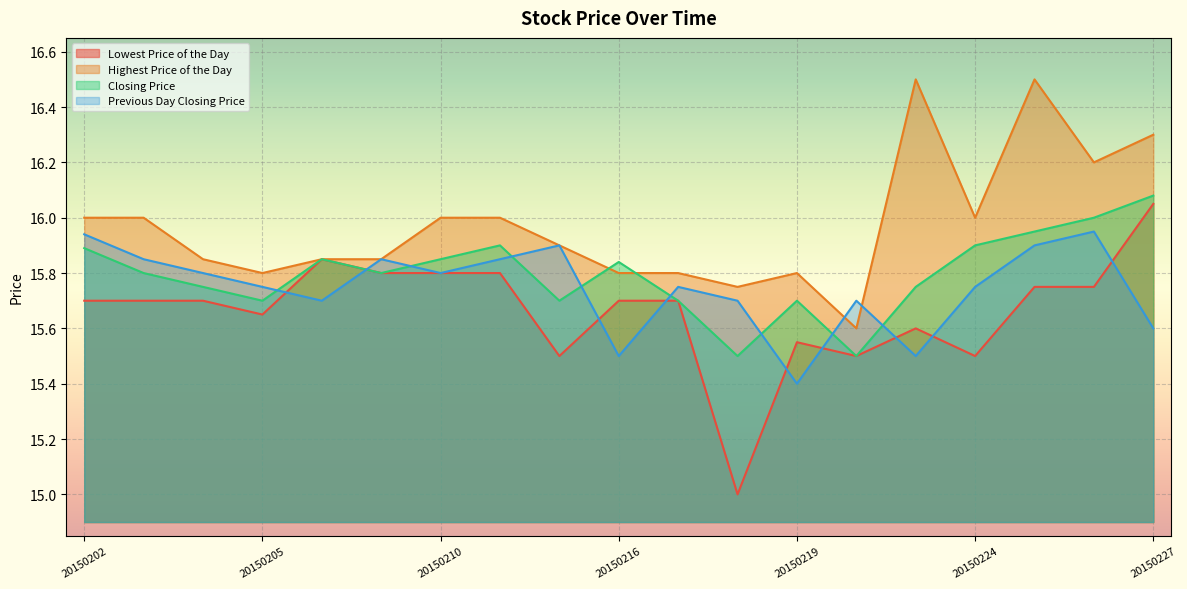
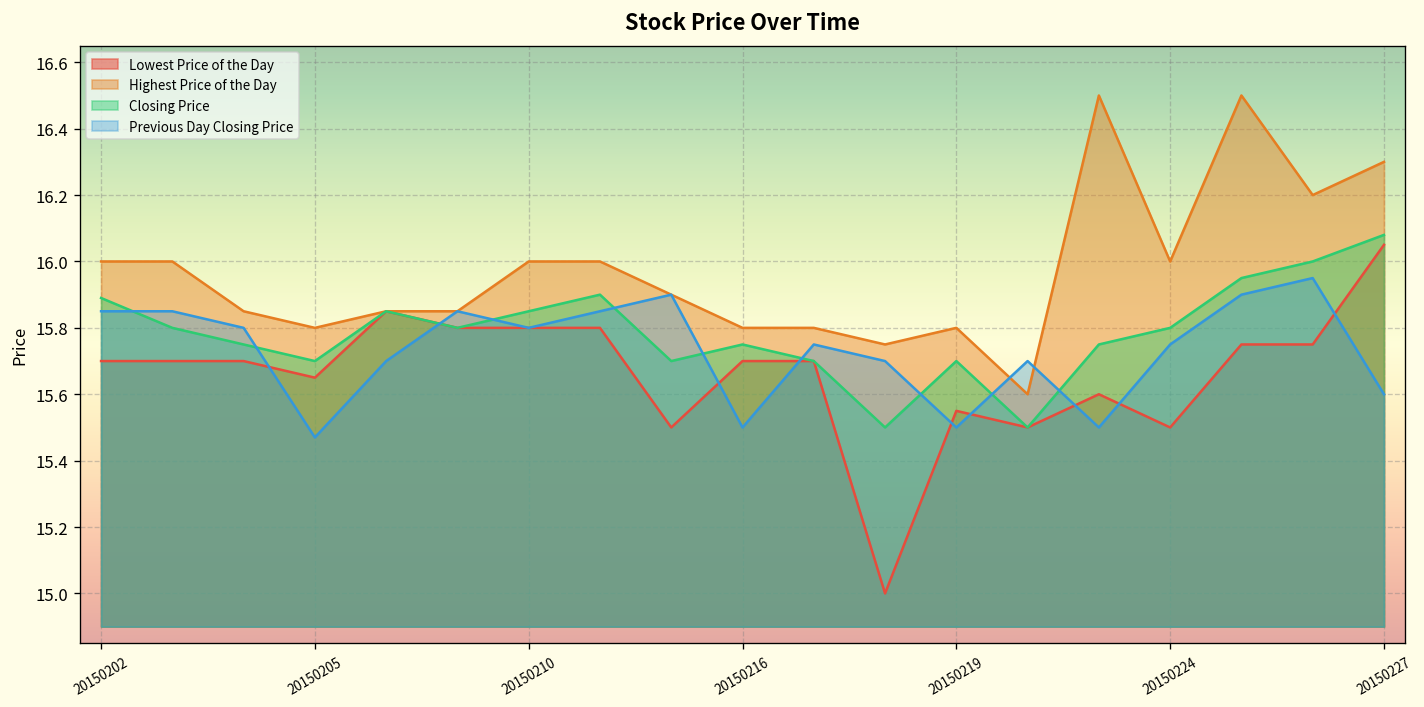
  {
    "Closing Price": {
      "20150202": 15.89,
      "20150205": 15.70,
      "20150210": 15.85,
-     "20150216": 15.84,
+     "20150216": 15.75,
      "20150219": 15.70,
-     "20150224": 15.9,
+     "20150224": 15.8,
      "20150227": 16.08
    },
    "Previous Day Closing Price": {
-     "20150202": 15.94,
-     "20150205": 15.75,
+     "20150202": 15.85,
+     "20150205": 15.47,
      "20150216": 15.50,
-     "20150219": 15.4,
+     "20150219": 15.5,
      "20150224": 15.75,
      "20150227": 15.60
    }
  }
